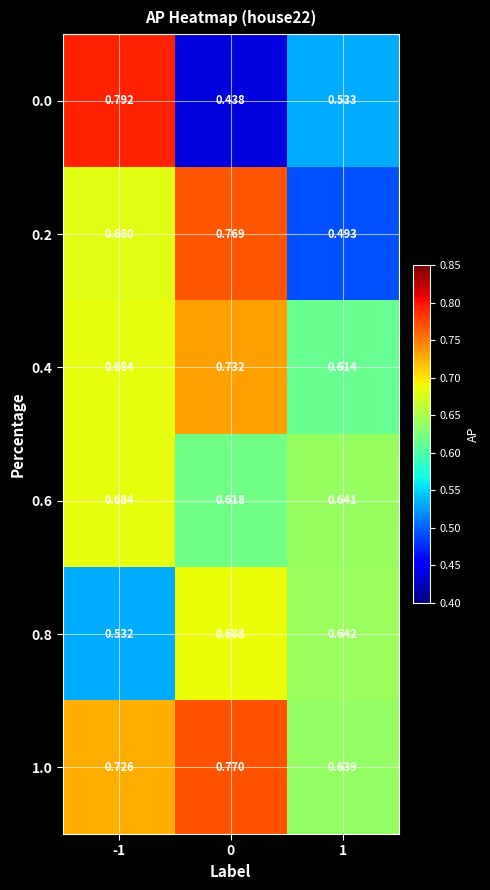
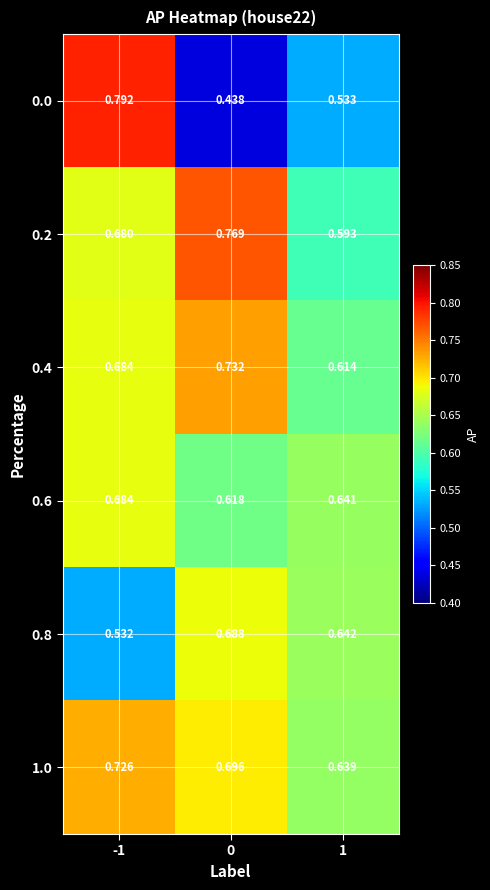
  {
    "0.0": {
      "-1": 0.792,
      "0": 0.438,
      "1": 0.533
    },
    "0.2": {
      "-1": 0.680,
      "0": 0.769,
-     "1": 0.493
+     "1": 0.593
    },
    "0.4": {
      "-1": 0.684,
      "0": 0.732,
      "1": 0.614
    },
    "0.6": {
      "-1": 0.684,
      "0": 0.618,
      "1": 0.641
    },
    "0.8": {
      "-1": 0.532,
      "0": 0.688,
      "1": 0.642
    },
    "1.0": {
      "-1": 0.726,
-     "0": 0.770,
+     "0": 0.696,
      "1": 0.639
    }
  }
